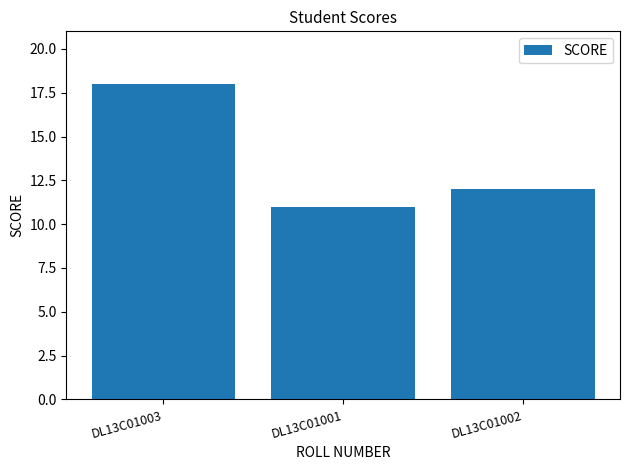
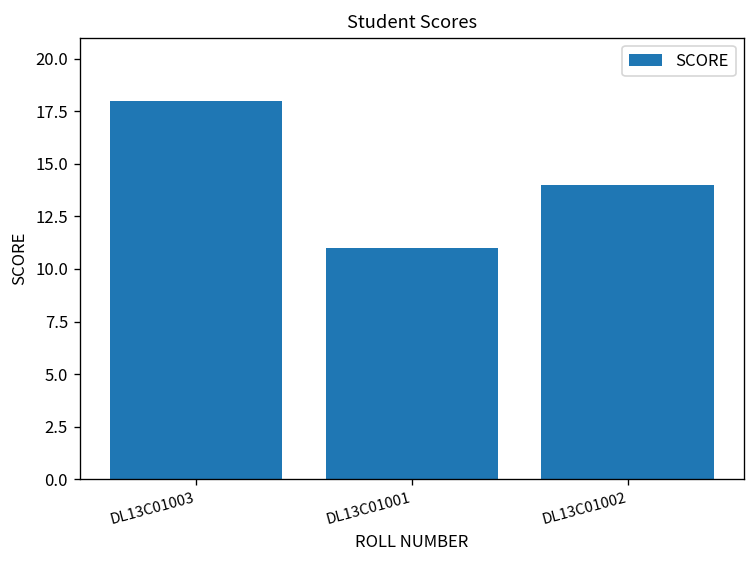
  {
    "DL13C01003": 18,
    "DL13C01001": 11,
-   "DL13C01002": 12
+   "DL13C01002": 14
  }
